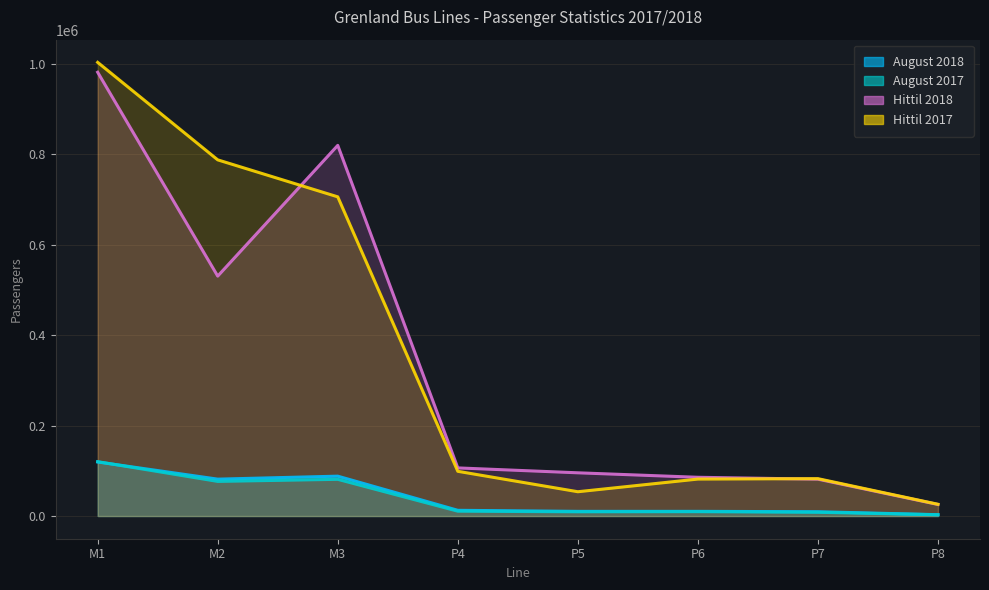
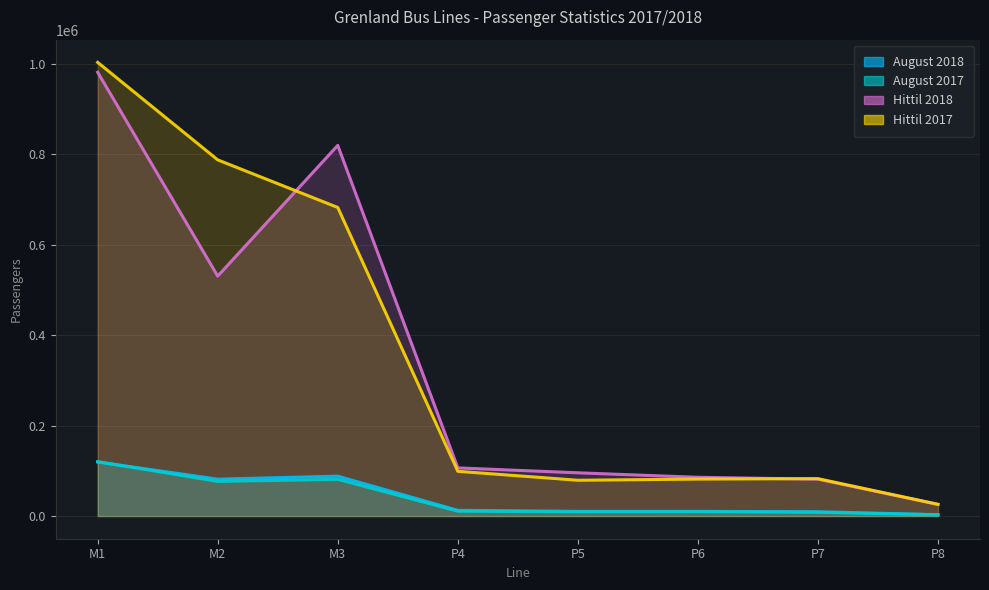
  {
    "Hittil 2018": {
      "M1": 980000,
      "M2": 530000,
      "M3": 820000,
      "P4": 110000,
      "P5": 100000
    },
    "Hittil 2017": {
      "M1": 1000000,
      "M2": 790000,
-     "M3": 710000,
+     "M3": 680000,
      "P4": 100000,
-     "P5": 50000
+     "P5": 80000
    }
  }
